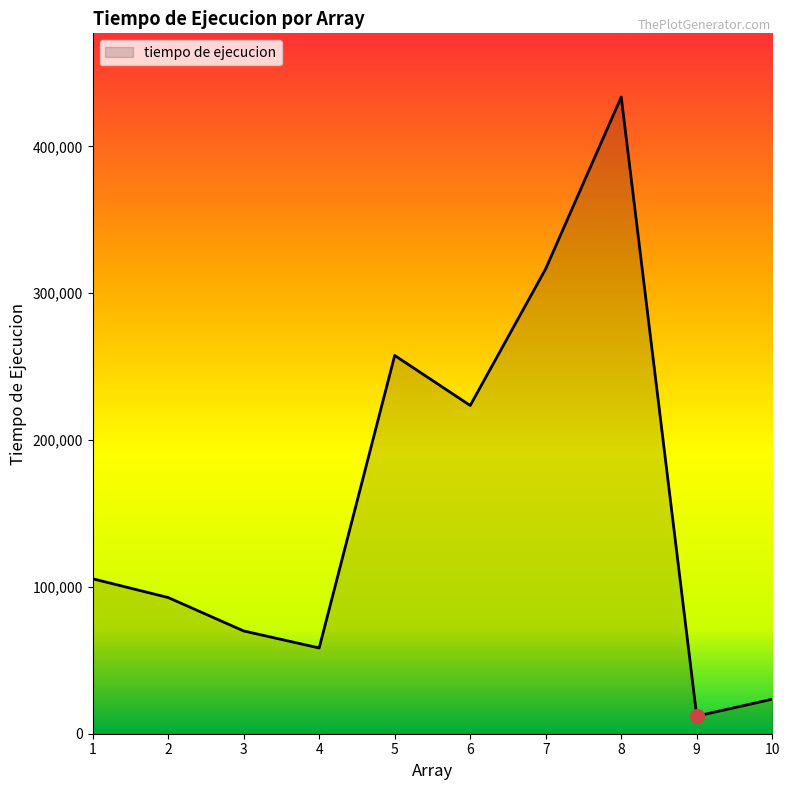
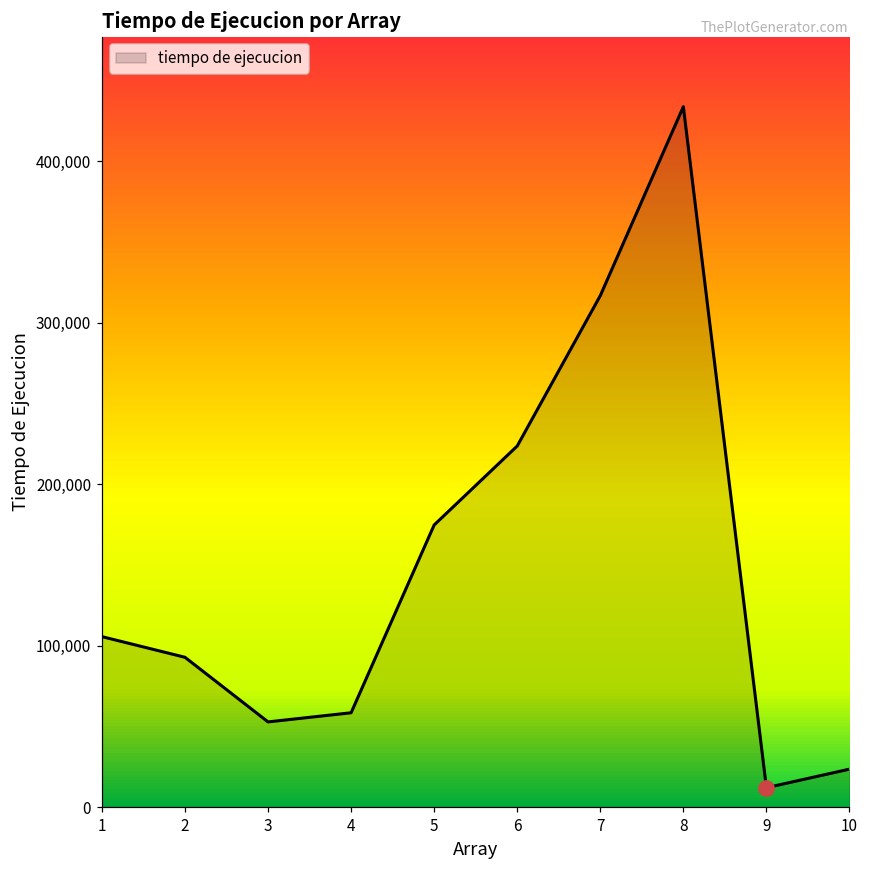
  {
    "tiempo de ejecucion": {
      "1": "106,000",
      "2": "93,000",
-     "3": "70,000",
+     "3": "53,000",
      "4": "58,000",
-     "5": "258,000",
+     "5": "175,000",
      "6": "224,000",
      "7": "317,000",
      "8": "434,000",
      "10": "24,000"
    }
  }
